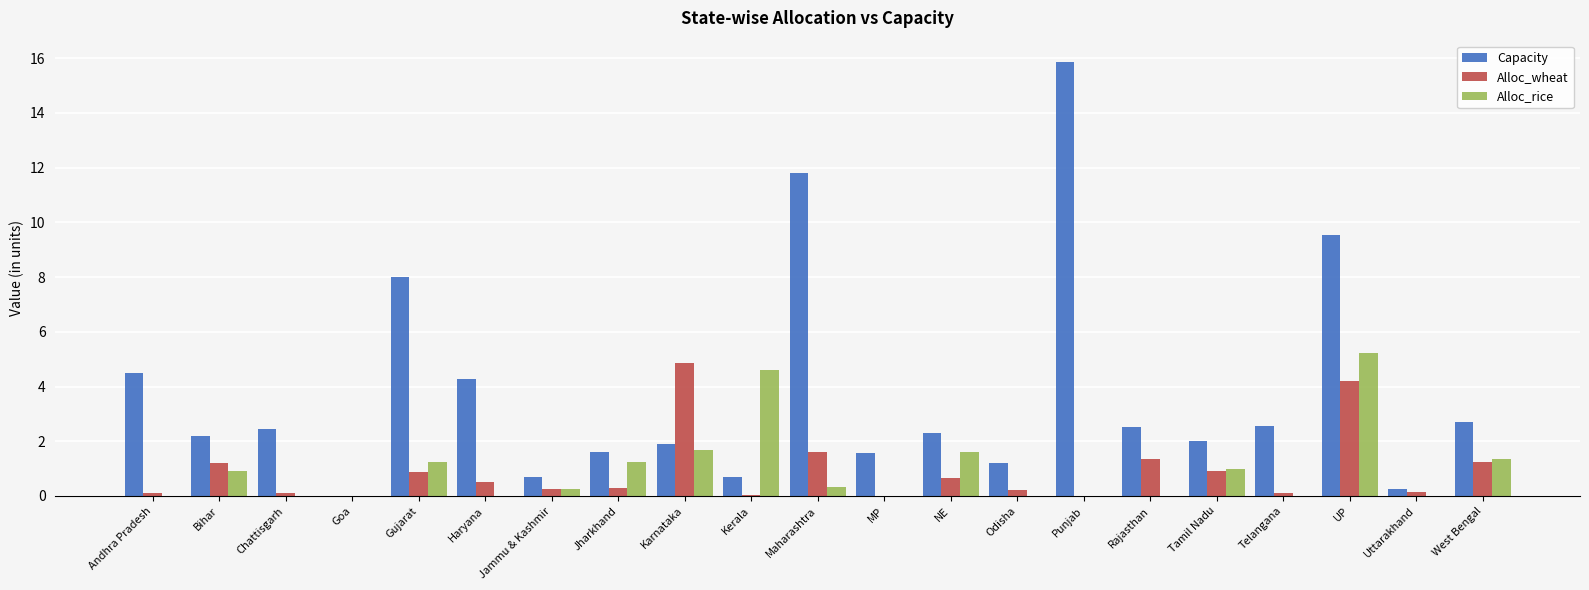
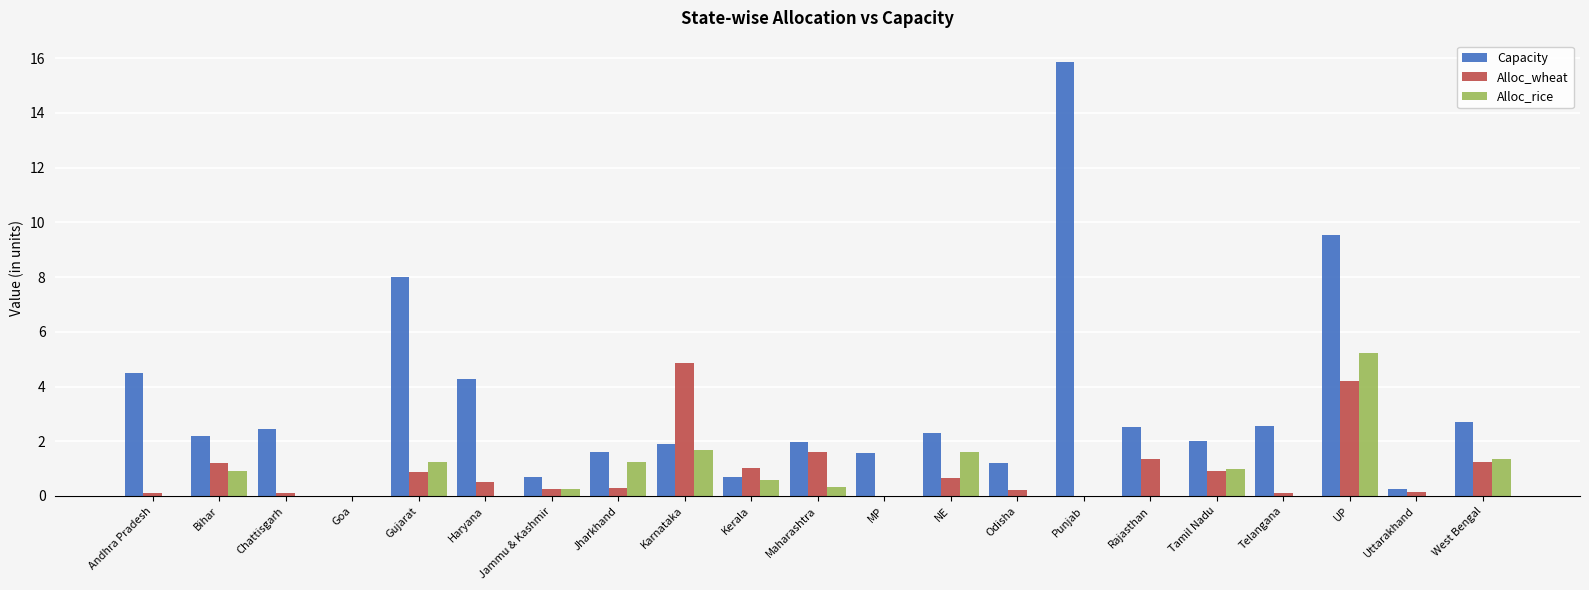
  {
    "Capacity": {
      "Andhra Pradesh": 4.5,
      "Bihar": 2.2,
      "Chattisgarh": 2.5,
      "Goa": 0.0,
      "Gujarat": 8.0,
      "Haryana": 4.3,
      "Jammu & Kashmir": 0.7,
      "Jharkhand": 1.6,
      "Karnataka": 1.9,
      "Kerala": 0.7,
-     "Maharashtra": 11.8,
+     "Maharashtra": 2.0,
      "MP": 1.6,
      "NE": 2.3,
      "Odisha": 1.2,
      "Punjab": 15.9,
      "Rajasthan": 2.5,
      "Tamil Nadu": 2.0,
      "Telangana": 2.5,
      "UP": 9.6,
      "Uttarakhand": 0.3,
      "West Bengal": 2.7
    },
    "Alloc_wheat": {
      "Andhra Pradesh": 0.1,
      "Bihar": 1.2,
      "Goa": 0.0,
      "Gujarat": 0.9,
      "Haryana": 0.5,
      "Jammu & Kashmir": 0.2,
      "Jharkhand": 0.3,
      "Karnataka": 4.9,
-     "Kerala": 0.1,
+     "Kerala": 1.0,
      "Maharashtra": 1.6,
      "MP": 0.0,
      "NE": 0.7,
      "Odisha": 0.2,
      "Punjab": 0.0,
      "Rajasthan": 1.4,
      "Tamil Nadu": 0.9,
      "Telangana": 0.1,
      "UP": 4.2,
      "Uttarakhand": 0.2,
      "West Bengal": 1.3
    },
    "Alloc_rice": {
      "Andhra Pradesh": 0.0,
      "Bihar": 0.9,
      "Chattisgarh": 0.0,
      "Goa": 0.0,
      "Gujarat": 1.3,
      "Haryana": 0.0,
      "Jammu & Kashmir": 0.2,
      "Jharkhand": 1.2,
      "Karnataka": 1.7,
-     "Kerala": 4.6,
+     "Kerala": 0.6,
      "Maharashtra": 0.3,
      "MP": 0.0,
      "NE": 1.6,
      "Odisha": 0.0,
      "Punjab": 0.0,
      "Rajasthan": 0.0,
      "Tamil Nadu": 1.0,
      "Telangana": 0.0,
      "UP": 5.2,
      "Uttarakhand": 0.0,
      "West Bengal": 1.4
    }
  }
